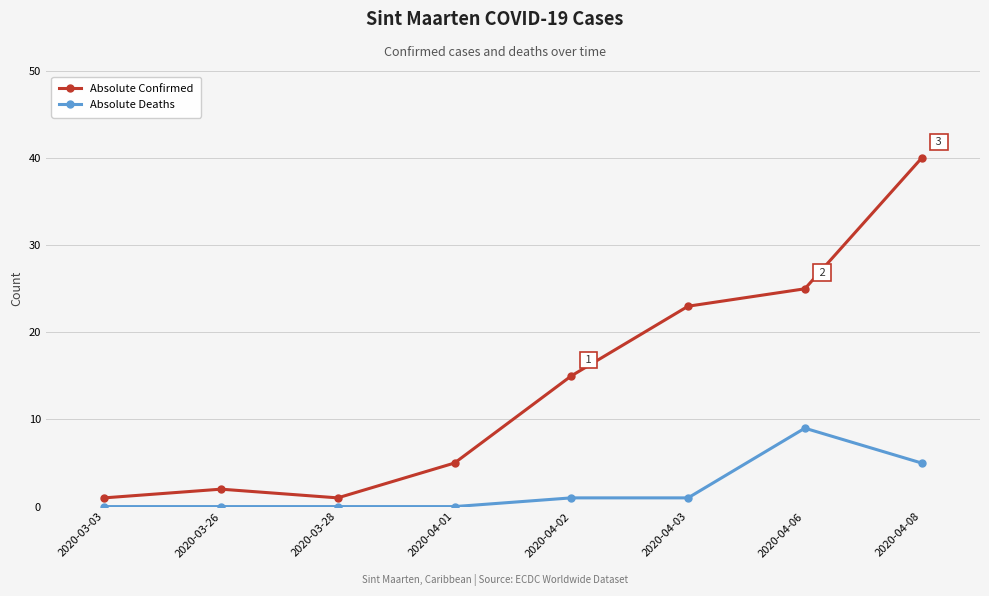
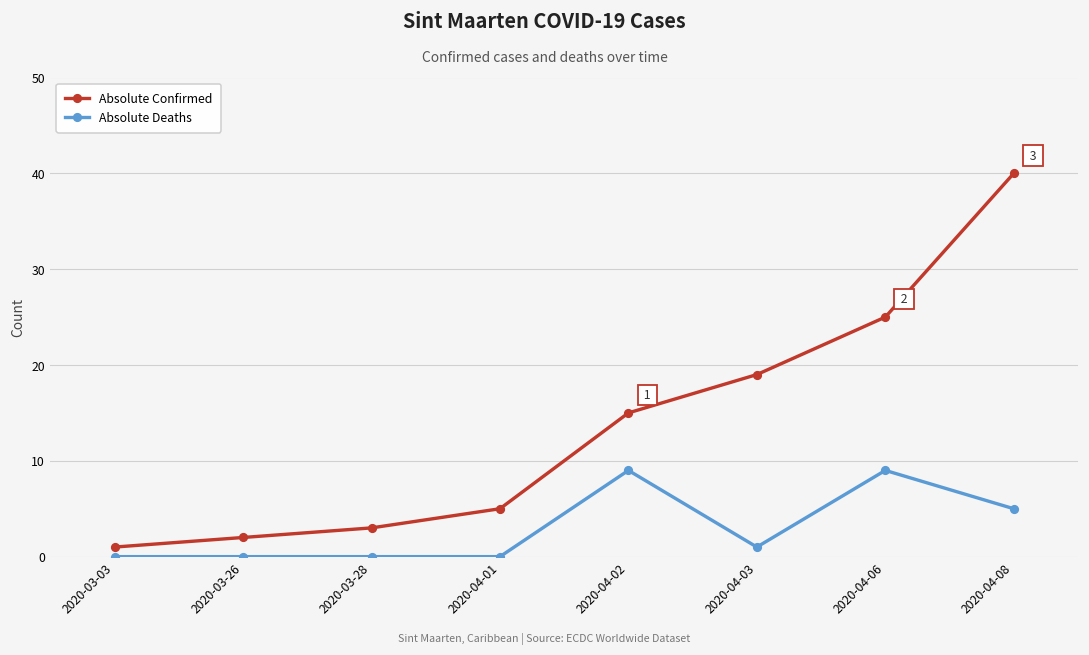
  {
    "Absolute Confirmed": {
      "2020-03-03": 1,
      "2020-03-26": 2,
-     "2020-03-28": 1,
+     "2020-03-28": 3,
      "2020-04-01": 5,
-     "2020-04-03": 23
+     "2020-04-03": 19
    },
    "Absolute Deaths": {
      "2020-03-03": 0,
      "2020-03-26": 0,
      "2020-03-28": 0,
      "2020-04-01": 0,
-     "2020-04-02": 1,
+     "2020-04-02": 9,
      "2020-04-03": 1,
      "2020-04-06": 9,
      "2020-04-08": 5
    }
  }
